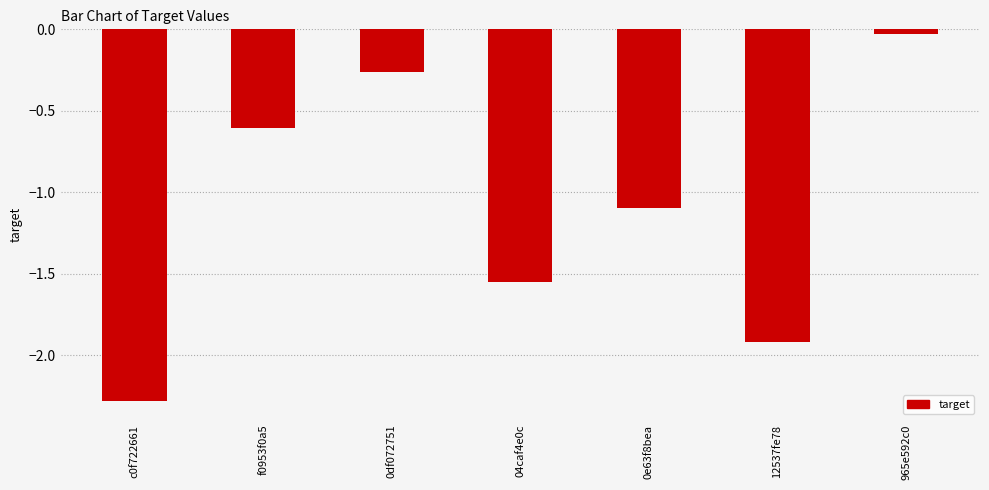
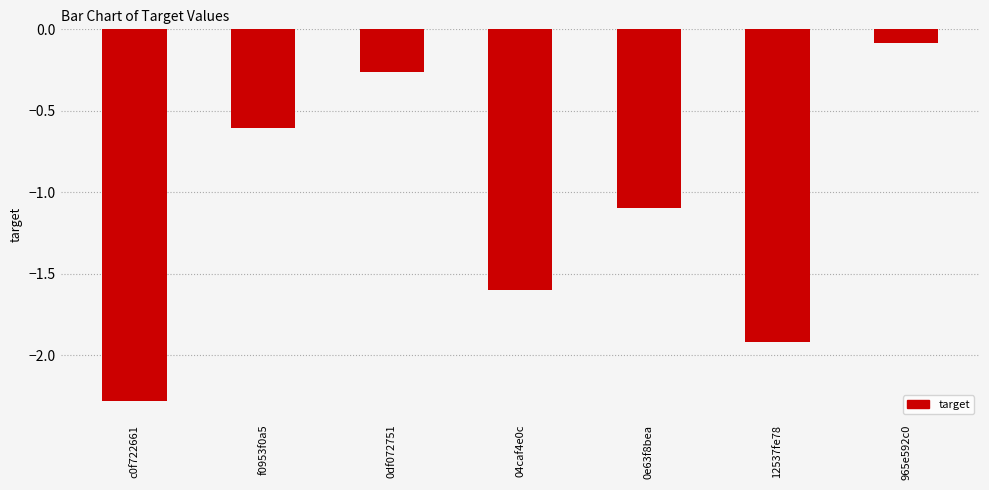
  {
    "c0f722661": -2.28,
    "f0953f0a5": -0.61,
    "0df072751": -0.26,
-   "04caf4e0c": -1.55,
+   "04caf4e0c": -1.60,
    "0e63f8bea": -1.10,
    "12537fe78": -1.92,
-   "965e592c0": -0.03
+   "965e592c0": -0.08
  }
